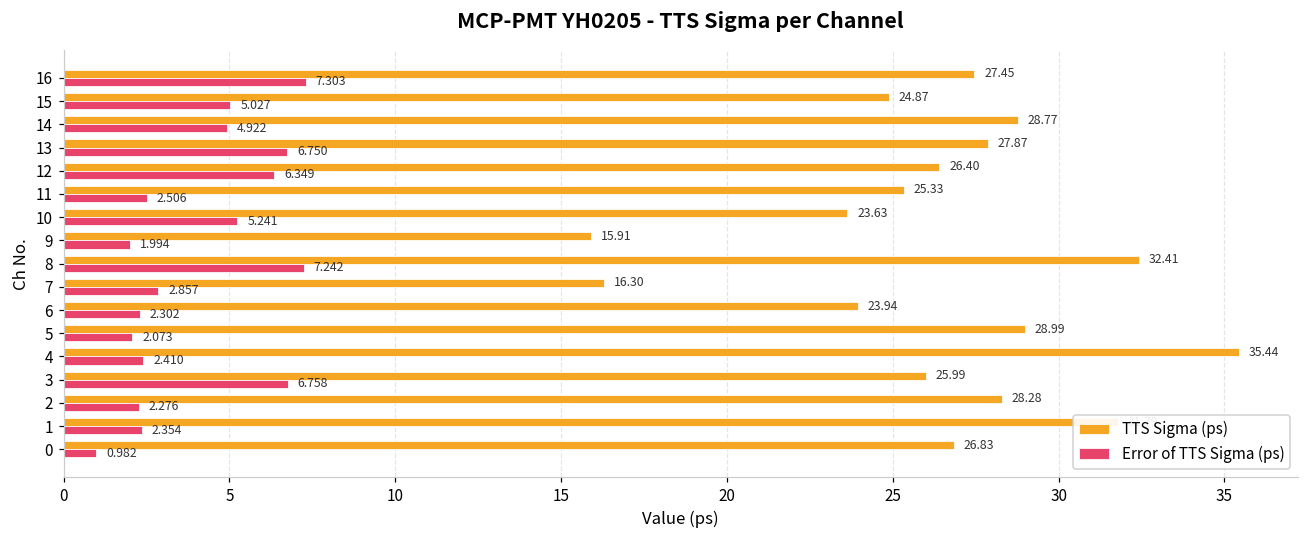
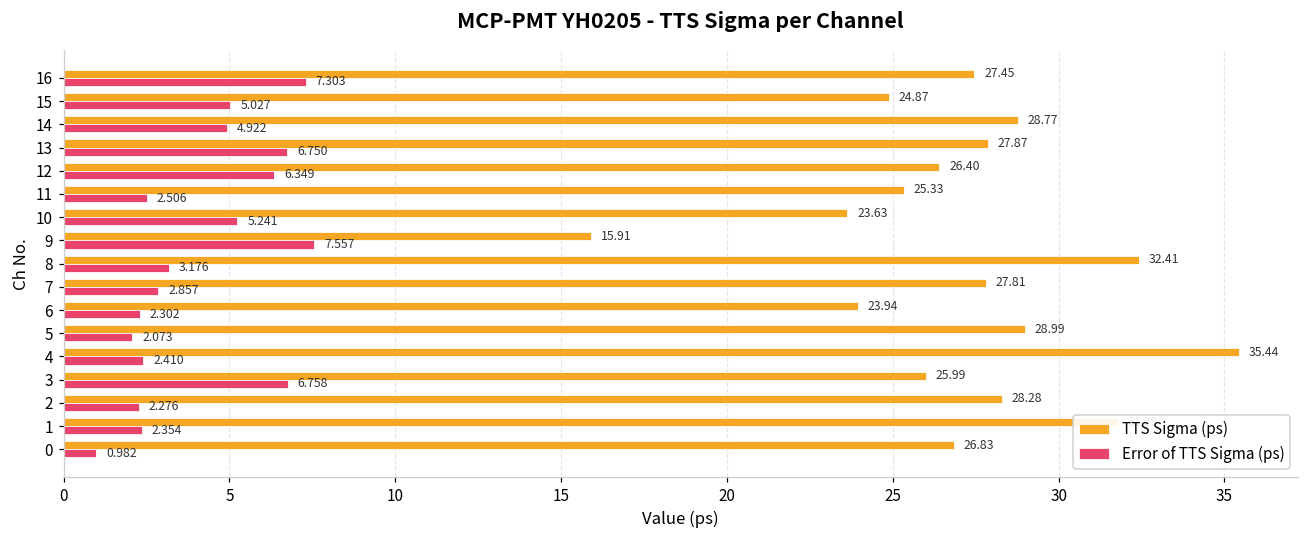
  {
    "TTS Sigma (ps)": {
      "16": 27.45,
      "15": 24.87,
      "14": 28.77,
      "13": 27.87,
      "12": 26.40,
      "11": 25.33,
      "10": 23.63,
      "9": 15.91,
      "8": 32.41,
-     "7": 16.30,
+     "7": 27.81,
      "6": 23.94,
      "5": 28.99,
      "4": 35.44,
      "3": 25.99,
      "2": 28.28,
      "0": 26.83
    },
    "Error of TTS Sigma (ps)": {
      "16": 7.303,
      "15": 5.027,
      "14": 4.922,
      "13": 6.750,
      "12": 6.349,
      "11": 2.506,
      "10": 5.241,
-     "9": 1.994,
-     "8": 7.242,
+     "9": 7.557,
+     "8": 3.176,
      "7": 2.857,
      "6": 2.302,
      "5": 2.073,
      "4": 2.410,
      "3": 6.758,
      "2": 2.276,
      "1": 2.354,
      "0": 0.982
    }
  }
